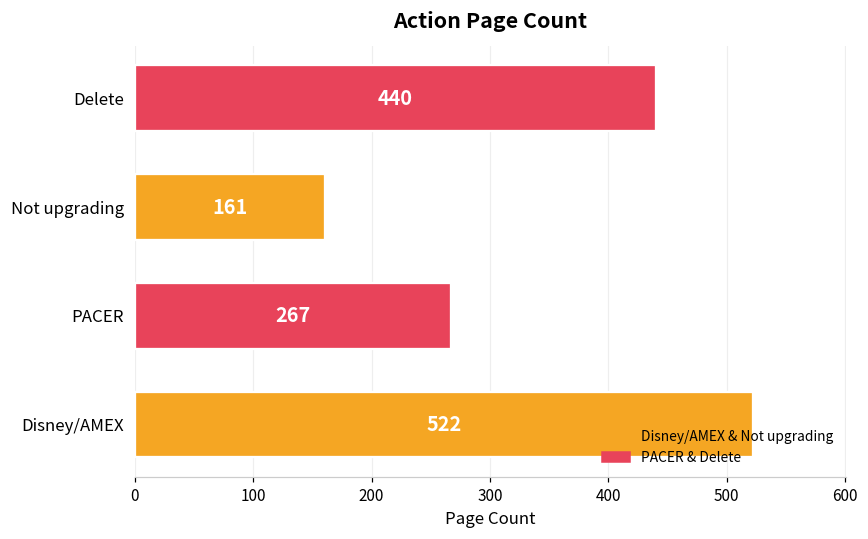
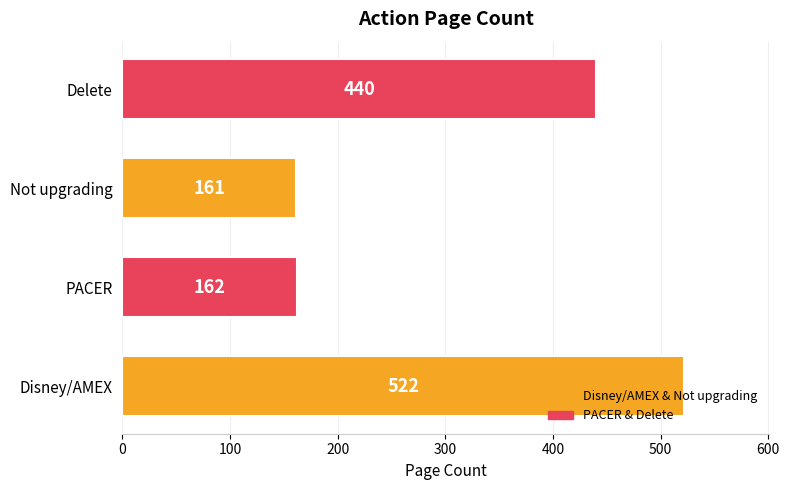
  {
    "Delete": 440,
    "Not upgrading": 161,
-   "PACER": 267,
+   "PACER": 162,
    "Disney/AMEX": 522
  }
